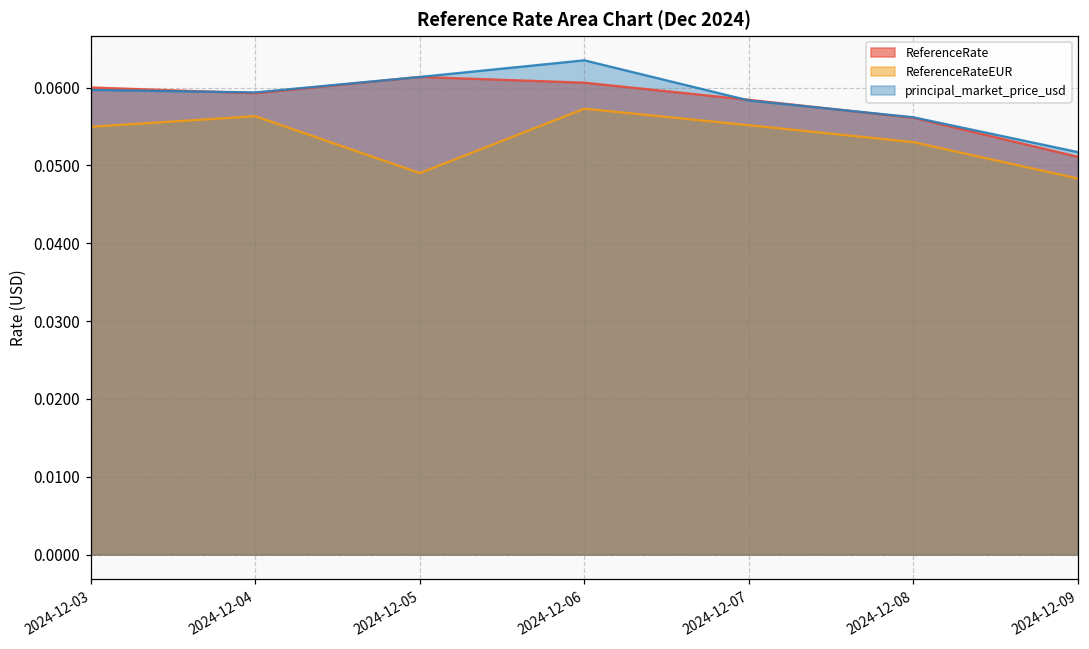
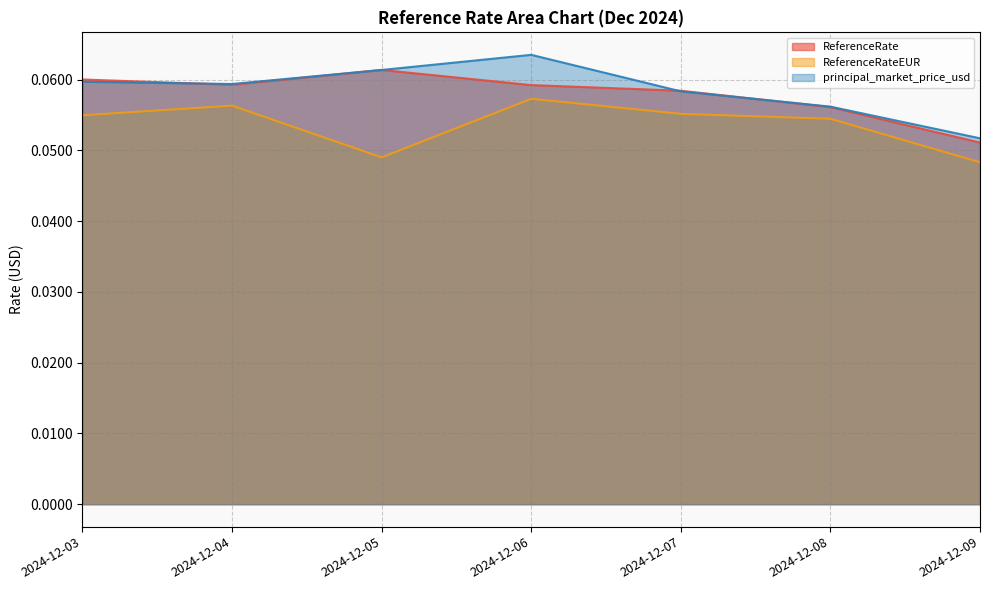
  {
    "ReferenceRate": {
-     "2024-12-06": 0.061,
+     "2024-12-06": 0.059,
      "2024-12-09": 0.051
    },
    "ReferenceRateEUR": {
      "2024-12-03": 0.055,
      "2024-12-04": 0.056,
      "2024-12-05": 0.049,
      "2024-12-06": 0.057,
      "2024-12-07": 0.055,
-     "2024-12-08": 0.053,
+     "2024-12-08": 0.054,
      "2024-12-09": 0.048
    },
    "principal_market_price_usd": {
      "2024-12-06": 0.064,
      "2024-12-09": 0.052
    }
  }
